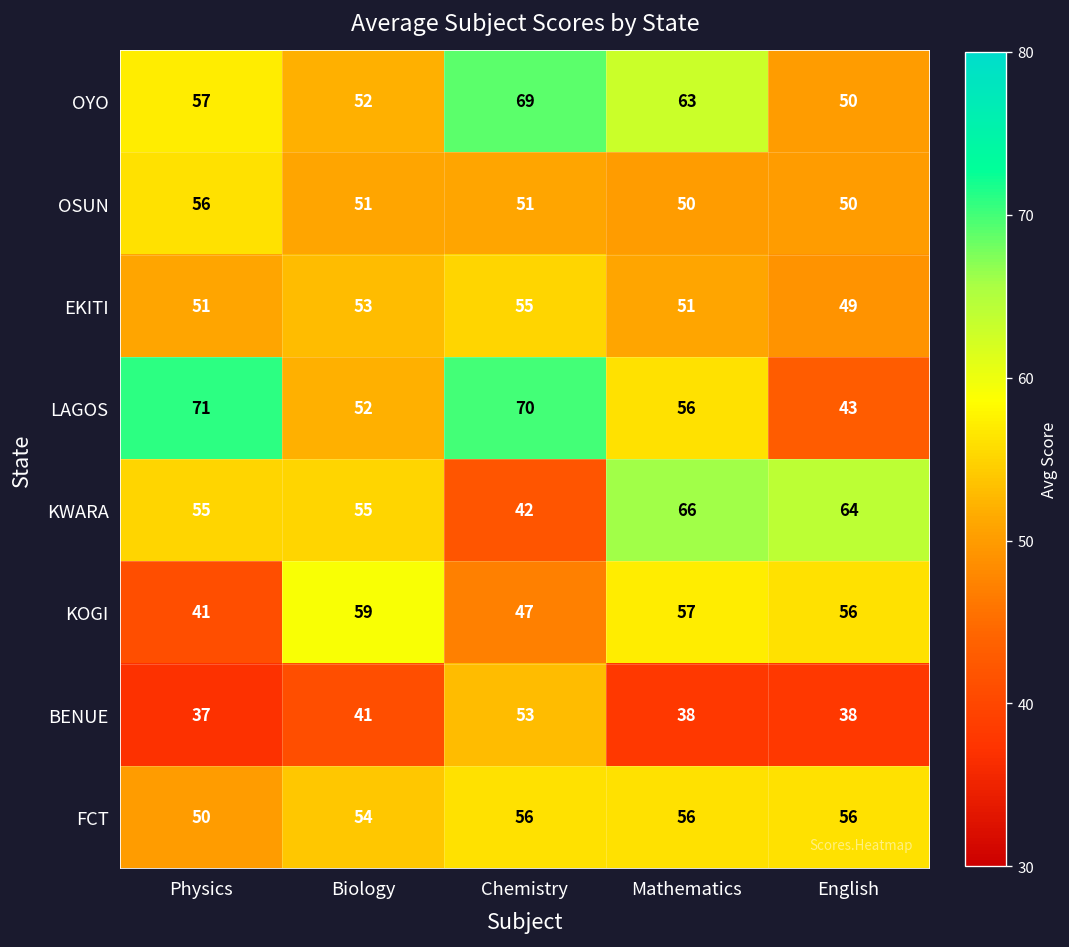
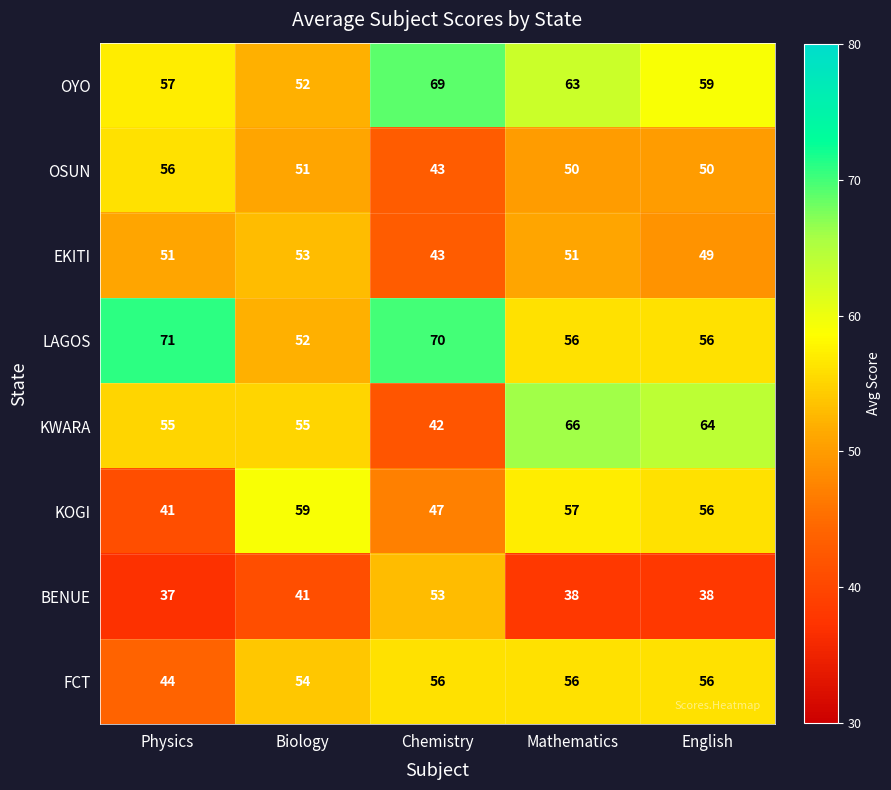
  {
    "OYO": {
      "Physics": 57,
      "Biology": 52,
      "Chemistry": 69,
      "Mathematics": 63,
-     "English": 50
+     "English": 59
    },
    "OSUN": {
      "Physics": 56,
      "Biology": 51,
-     "Chemistry": 51,
+     "Chemistry": 43,
      "Mathematics": 50,
      "English": 50
    },
    "EKITI": {
      "Physics": 51,
      "Biology": 53,
-     "Chemistry": 55,
+     "Chemistry": 43,
      "Mathematics": 51,
      "English": 49
    },
    "LAGOS": {
      "Physics": 71,
      "Biology": 52,
      "Chemistry": 70,
      "Mathematics": 56,
-     "English": 43
+     "English": 56
    },
    "KWARA": {
      "Physics": 55,
      "Biology": 55,
      "Chemistry": 42,
      "Mathematics": 66,
      "English": 64
    },
    "KOGI": {
      "Physics": 41,
      "Biology": 59,
      "Chemistry": 47,
      "Mathematics": 57,
      "English": 56
    },
    "BENUE": {
      "Physics": 37,
      "Biology": 41,
      "Chemistry": 53,
      "Mathematics": 38,
      "English": 38
    },
    "FCT": {
-     "Physics": 50,
+     "Physics": 44,
      "Biology": 54,
      "Chemistry": 56,
      "Mathematics": 56
    }
  }
